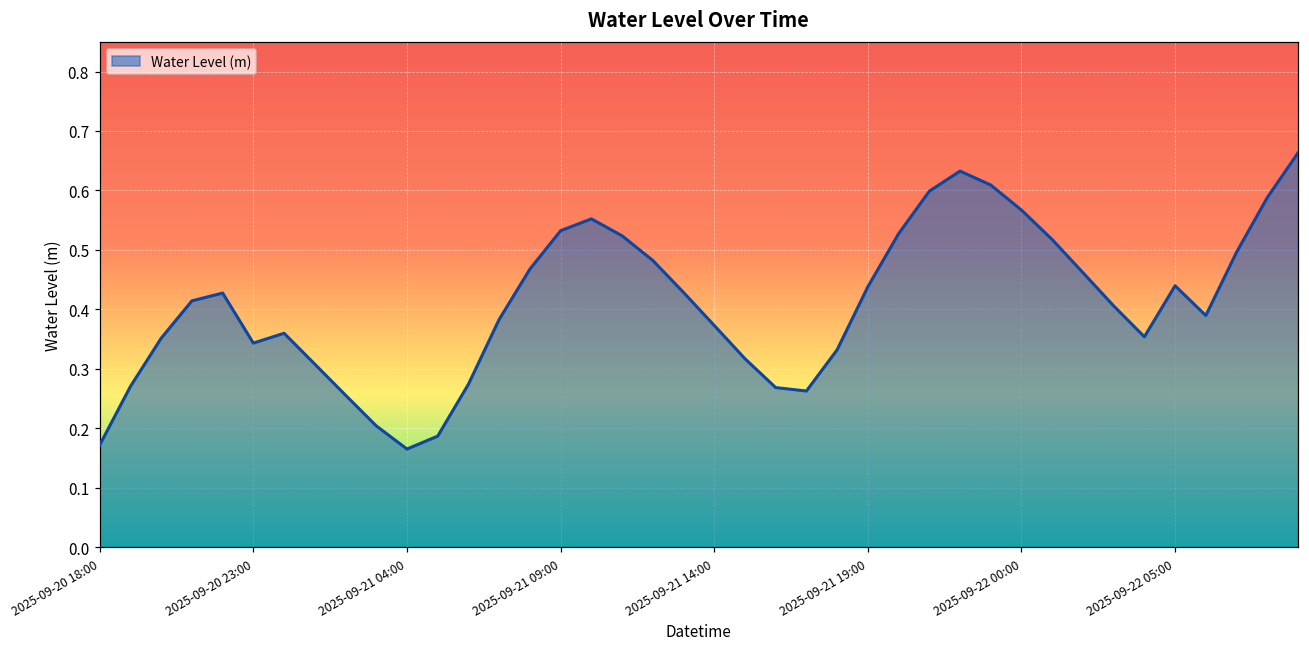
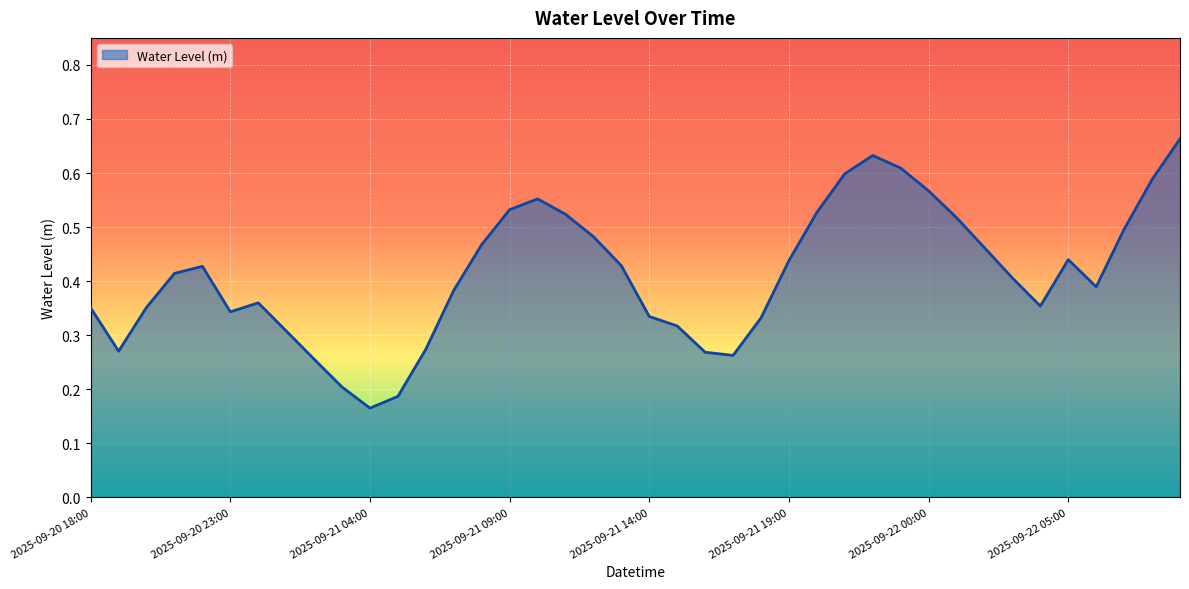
  {
-   "2025-09-20 18:00": 0.17,
+   "2025-09-20 18:00": 0.35,
    "2025-09-20 23:00": 0.34,
    "2025-09-21 04:00": 0.17,
    "2025-09-21 09:00": 0.53,
-   "2025-09-21 14:00": 0.37,
+   "2025-09-21 14:00": 0.33,
    "2025-09-21 19:00": 0.44,
    "2025-09-22 00:00": 0.57,
    "2025-09-22 05:00": 0.44
  }
